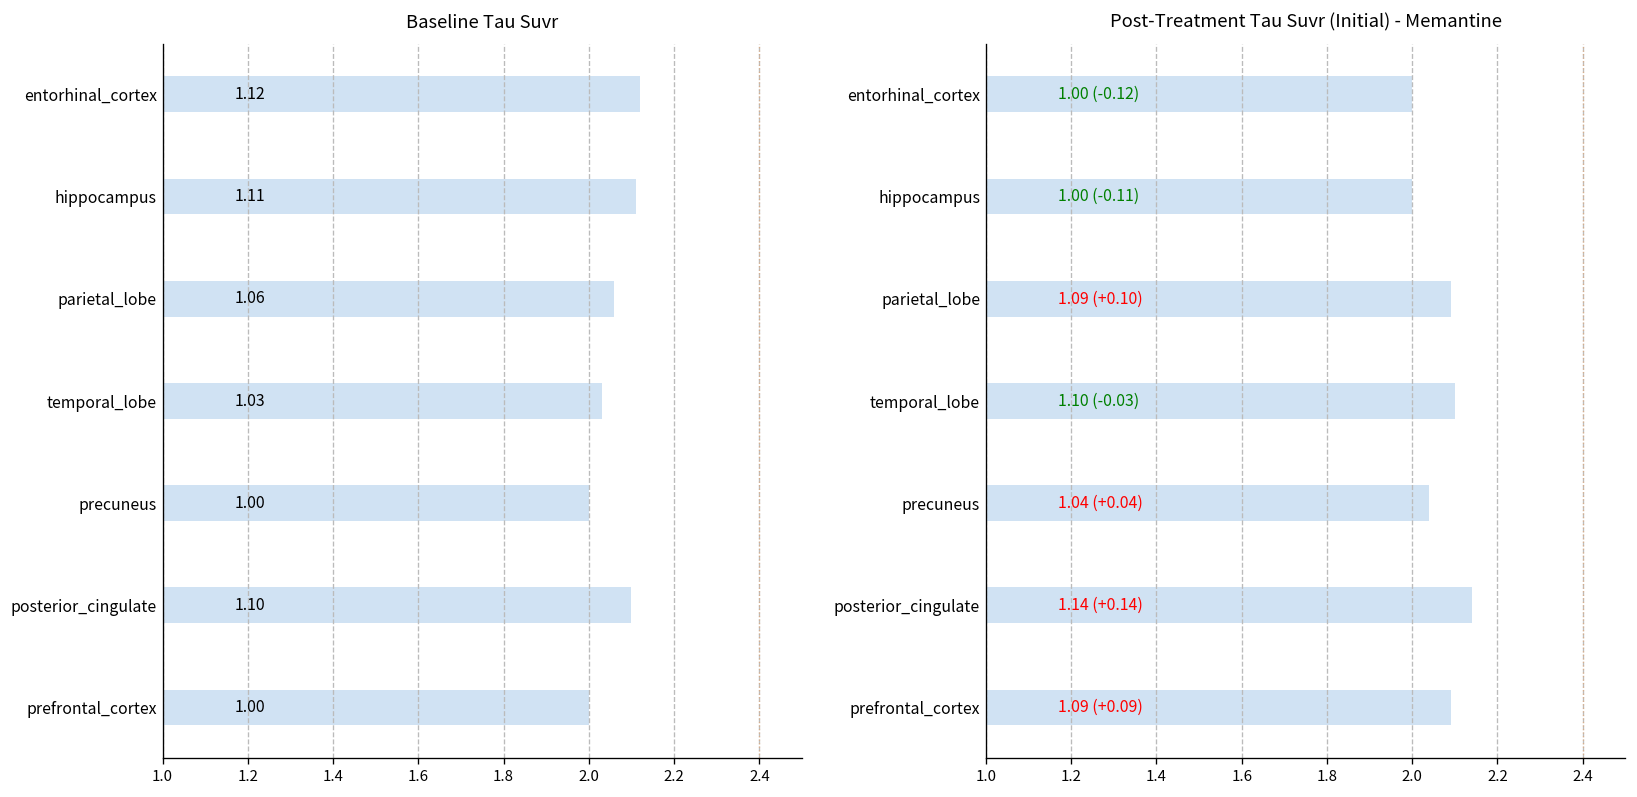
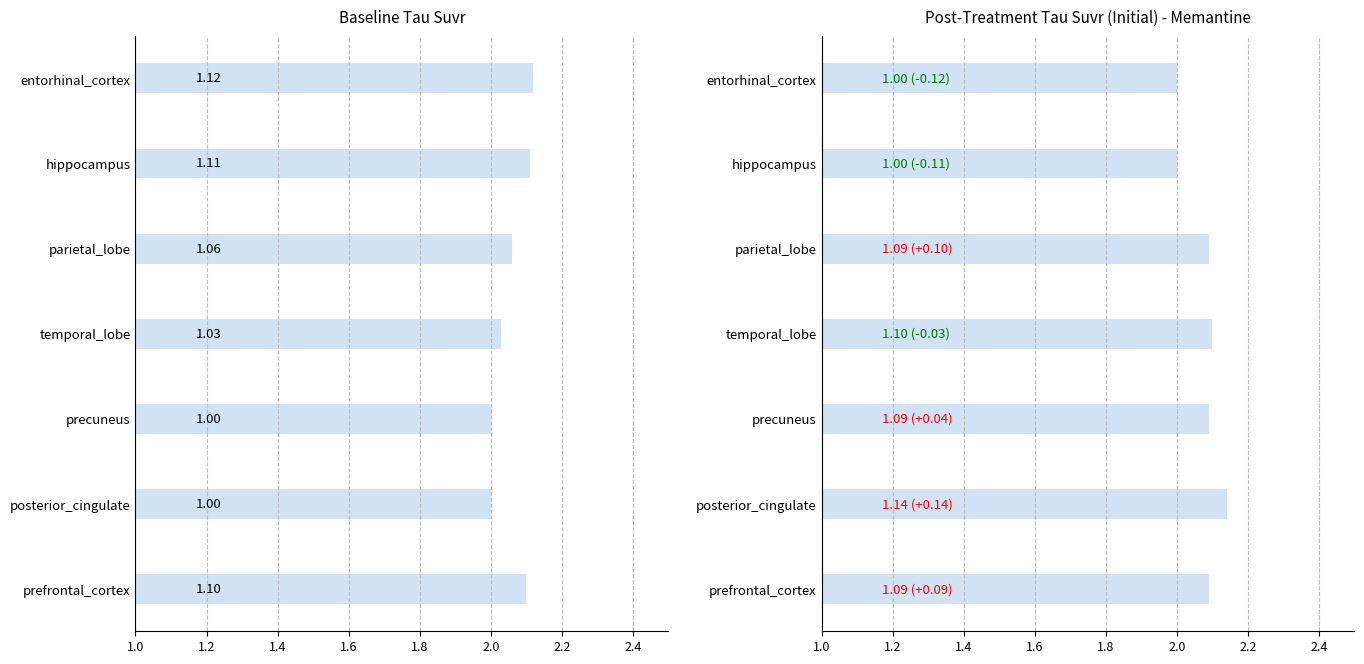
  {
    "Baseline Tau Suvr": {
      "entorhinal_cortex": 1.12,
      "hippocampus": 1.11,
      "parietal_lobe": 1.06,
      "temporal_lobe": 1.03,
      "precuneus": 1.00,
-     "posterior_cingulate": 1.10,
-     "prefrontal_cortex": 1.00
+     "posterior_cingulate": 1.00,
+     "prefrontal_cortex": 1.10
    },
    "Post-Treatment Tau Suvr (Initial) - Memantine": {
      "entorhinal_cortex": 1.00,
      "hippocampus": 1.00,
      "parietal_lobe": 1.09,
      "temporal_lobe": 1.10,
-     "precuneus": 1.04,
+     "precuneus": 1.09,
      "posterior_cingulate": 1.14,
      "prefrontal_cortex": 1.09
    }
  }
